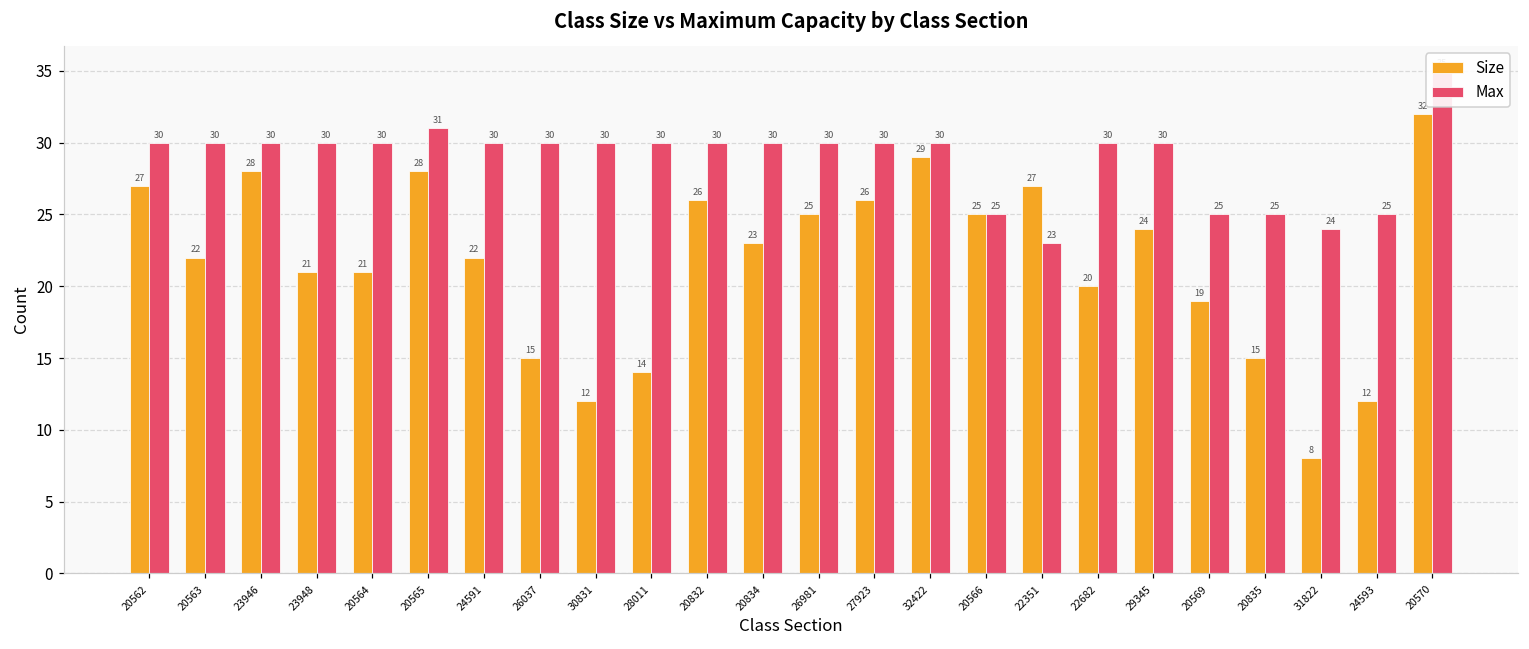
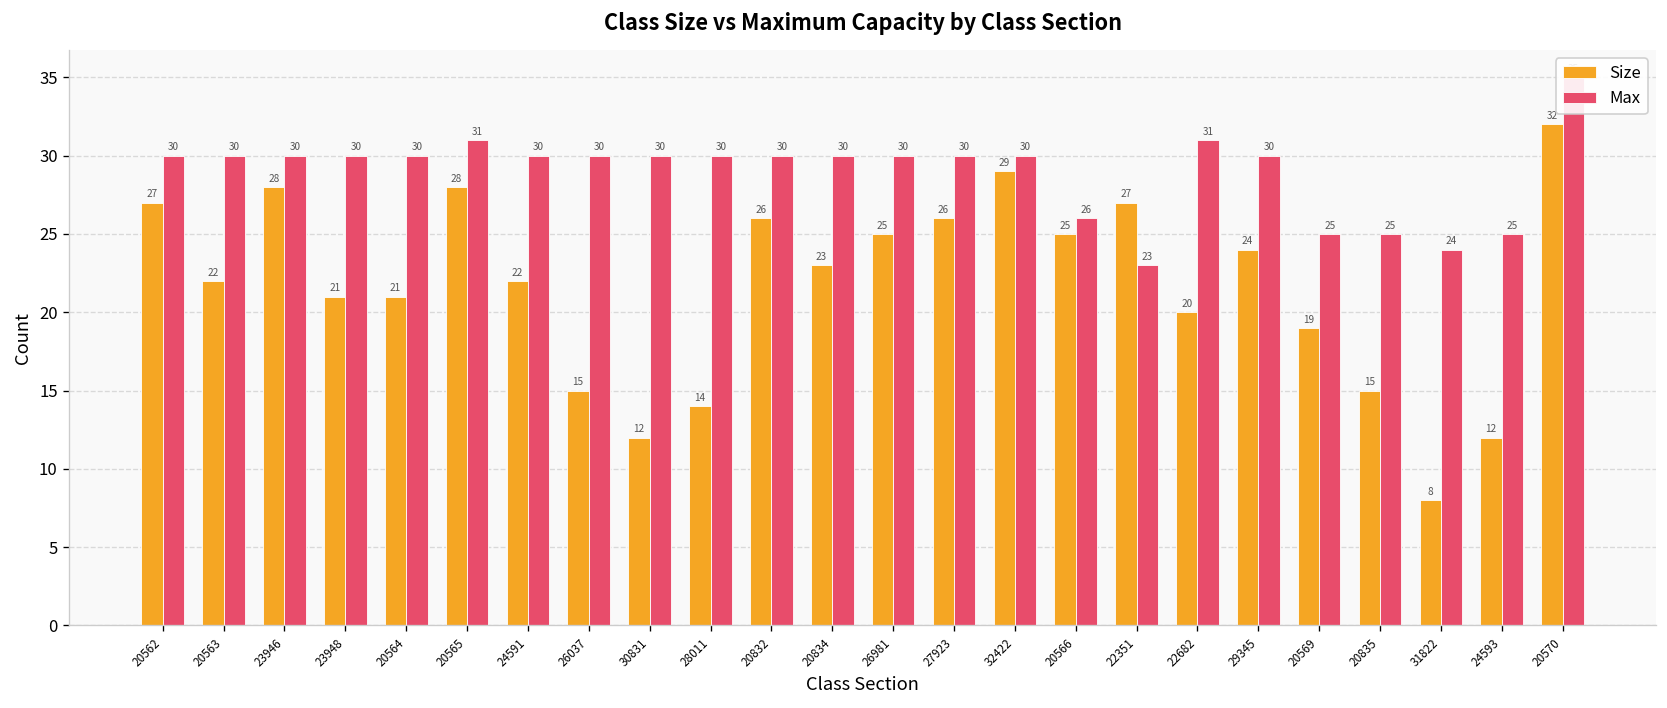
  {
    "Size": {
      "20562": 27,
      "20563": 22,
      "23946": 28,
      "23948": 21,
      "20564": 21,
      "20565": 28,
      "24591": 22,
      "26037": 15,
      "30831": 12,
      "28011": 14,
      "20832": 26,
      "20834": 23,
      "26981": 25,
      "27923": 26,
      "32422": 29,
      "20566": 25,
      "22351": 27,
      "22682": 20,
      "29345": 24,
      "20569": 19,
      "20835": 15,
      "31822": 8,
      "24593": 12
    },
    "Max": {
      "20562": 30,
      "20563": 30,
      "23946": 30,
      "23948": 30,
      "20564": 30,
      "20565": 31,
      "24591": 30,
      "26037": 30,
      "30831": 30,
      "28011": 30,
      "20832": 30,
      "20834": 30,
      "26981": 30,
      "27923": 30,
      "32422": 30,
-     "20566": 25,
+     "20566": 26,
      "22351": 23,
-     "22682": 30,
+     "22682": 31,
      "29345": 30,
      "20569": 25,
      "20835": 25,
      "31822": 24,
      "24593": 25
    }
  }
